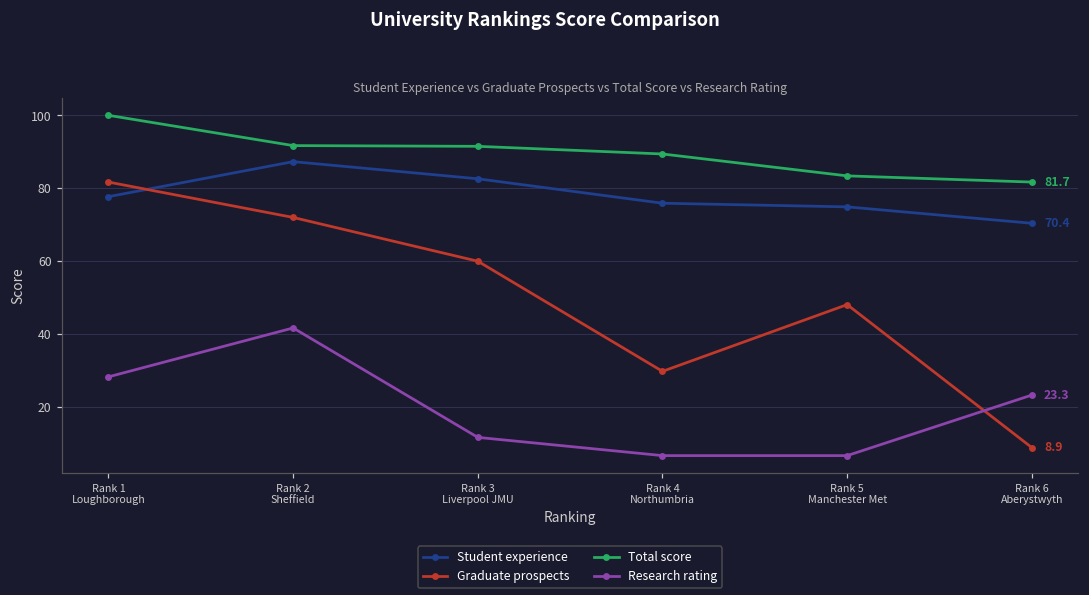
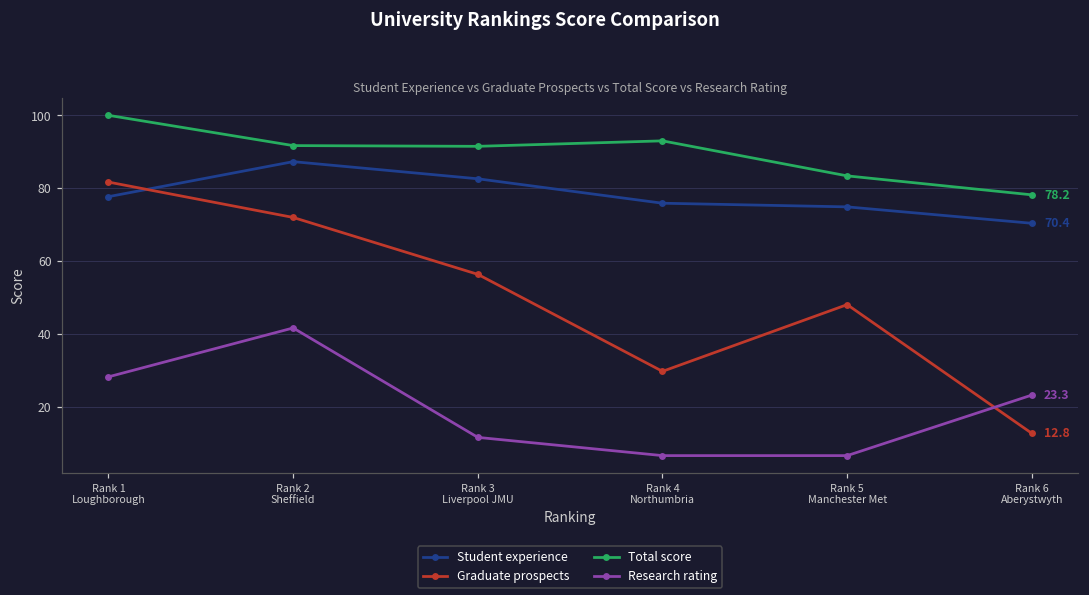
  {
    "Student experience": {
      "Rank 6 Aberystwyth": 70.4
    },
    "Graduate prospects": {
-     "Rank 3 Liverpool JMU": 60,
-     "Rank 6 Aberystwyth": 8.9
+     "Rank 3 Liverpool JMU": 56,
+     "Rank 6 Aberystwyth": 12.8
    },
    "Total score": {
-     "Rank 4 Northumbria": 89,
-     "Rank 6 Aberystwyth": 81.7
+     "Rank 4 Northumbria": 93,
+     "Rank 6 Aberystwyth": 78.2
    },
    "Research rating": {
      "Rank 6 Aberystwyth": 23.3
    }
  }
